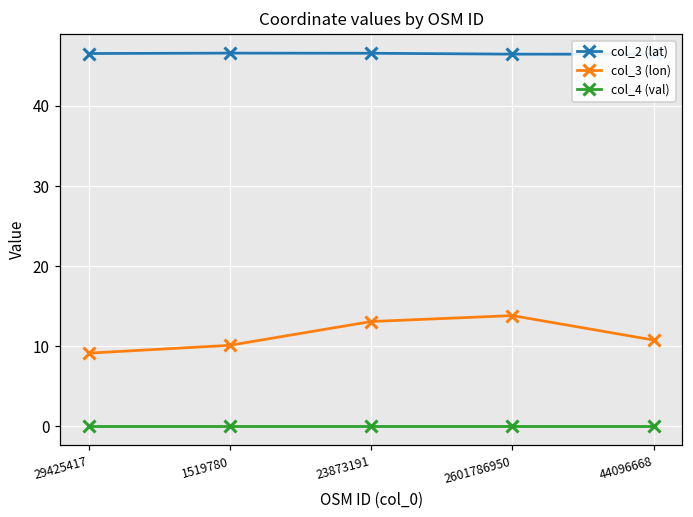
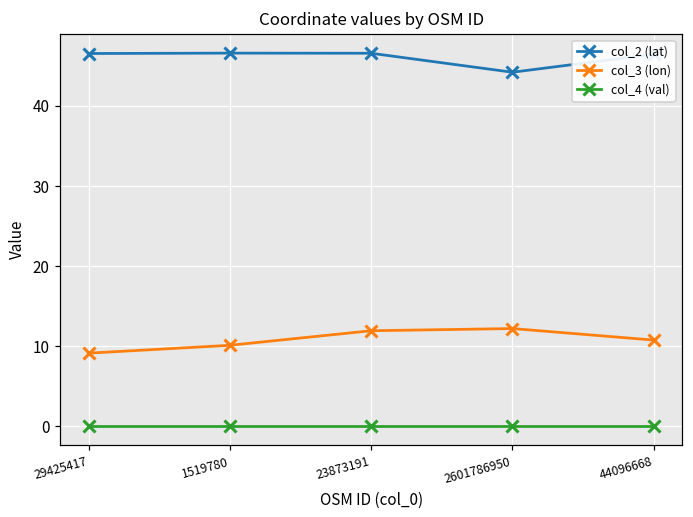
  {
    "col_2 (lat)": {
      "29425417": 47,
      "1519780": 47,
      "23873191": 47,
-     "2601786950": 46
+     "2601786950": 44
    },
    "col_3 (lon)": {
      "29425417": 9,
      "1519780": 10,
-     "23873191": 13,
-     "2601786950": 14,
+     "23873191": 12,
+     "2601786950": 12,
      "44096668": 11
    },
    "col_4 (val)": {
      "29425417": 0,
      "1519780": 0,
      "23873191": 0,
      "2601786950": 0,
      "44096668": 0
    }
  }
